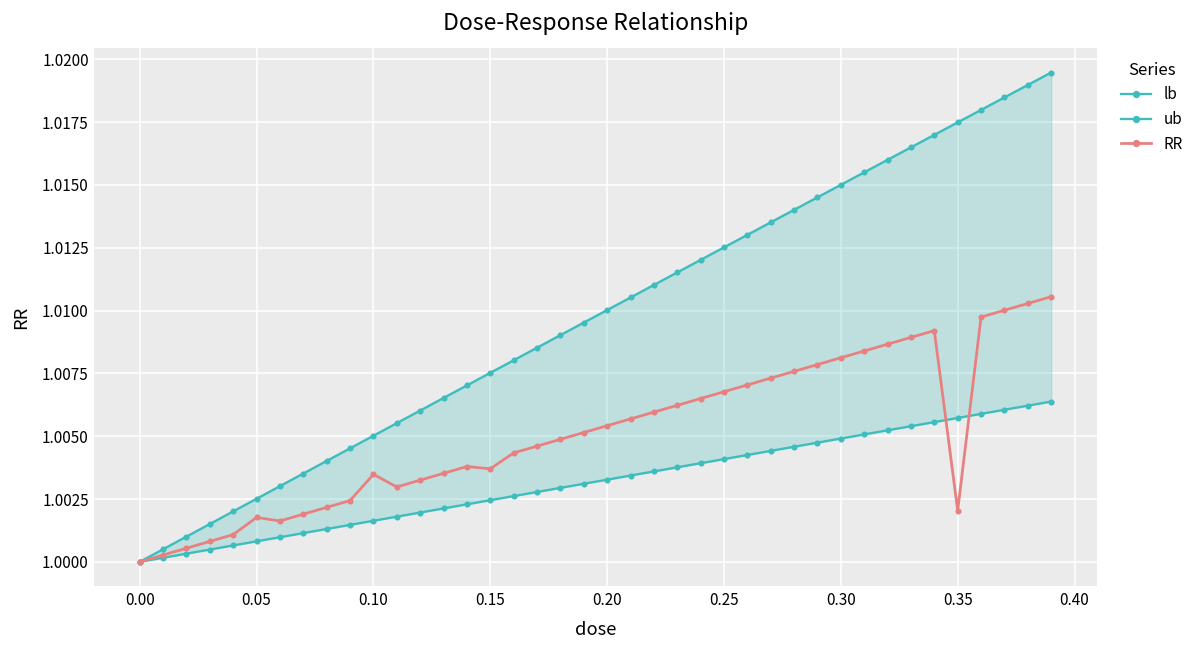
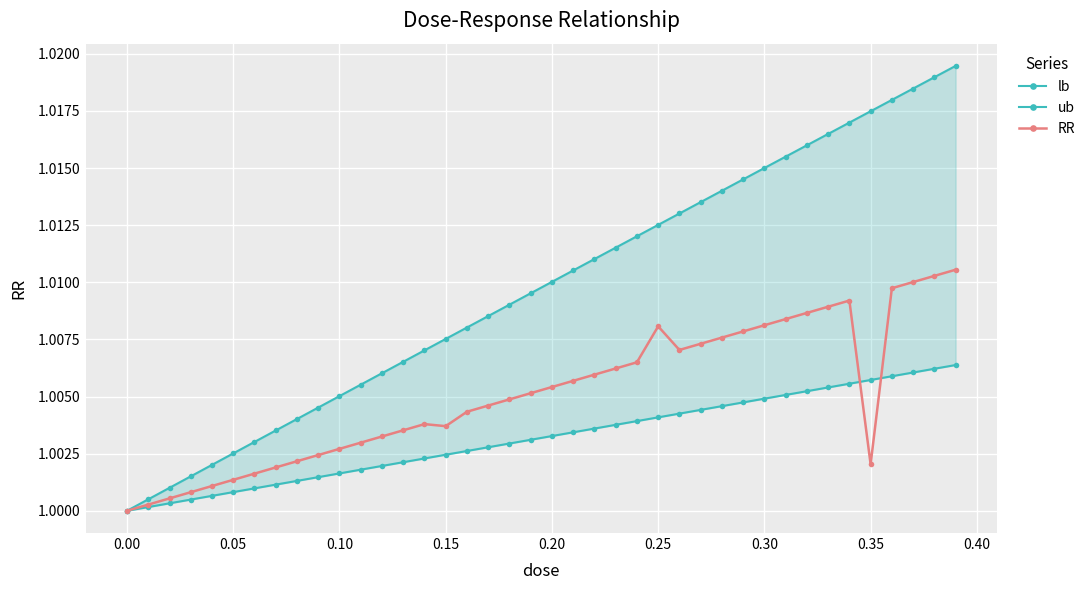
  {
    "RR": {
-     "0.05": 1.0018,
-     "0.10": 1.0035,
+     "0.05": 1.0014,
+     "0.10": 1.0027,
      "0.15": 1.0037,
      "0.20": 1.0054,
-     "0.25": 1.0068,
+     "0.25": 1.0081,
      "0.30": 1.0081,
      "0.35": 1.0020
    }
  }
